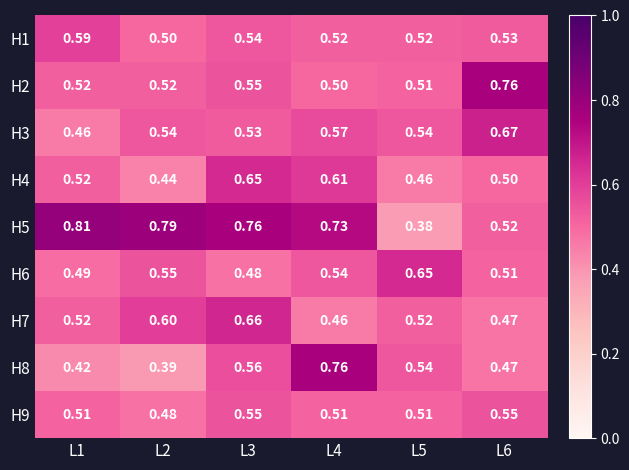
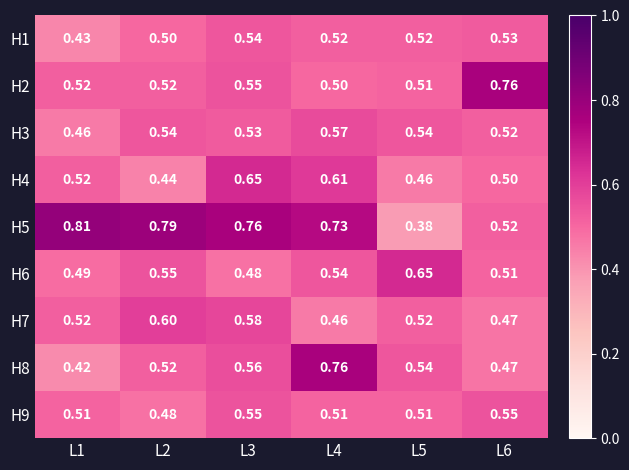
  {
    "H1": {
-     "L1": 0.59,
+     "L1": 0.43,
      "L2": 0.50,
      "L3": 0.54,
      "L4": 0.52,
      "L5": 0.52,
      "L6": 0.53
    },
    "H2": {
      "L1": 0.52,
      "L2": 0.52,
      "L3": 0.55,
      "L4": 0.50,
      "L5": 0.51,
      "L6": 0.76
    },
    "H3": {
      "L1": 0.46,
      "L2": 0.54,
      "L3": 0.53,
      "L4": 0.57,
      "L5": 0.54,
-     "L6": 0.67
+     "L6": 0.52
    },
    "H4": {
      "L1": 0.52,
      "L2": 0.44,
      "L3": 0.65,
      "L4": 0.61,
      "L5": 0.46,
      "L6": 0.50
    },
    "H5": {
      "L1": 0.81,
      "L2": 0.79,
      "L3": 0.76,
      "L4": 0.73,
      "L5": 0.38,
      "L6": 0.52
    },
    "H6": {
      "L1": 0.49,
      "L2": 0.55,
      "L3": 0.48,
      "L4": 0.54,
      "L5": 0.65,
      "L6": 0.51
    },
    "H7": {
      "L1": 0.52,
      "L2": 0.60,
-     "L3": 0.66,
+     "L3": 0.58,
      "L4": 0.46,
      "L5": 0.52,
      "L6": 0.47
    },
    "H8": {
      "L1": 0.42,
-     "L2": 0.39,
+     "L2": 0.52,
      "L3": 0.56,
      "L4": 0.76,
      "L5": 0.54,
      "L6": 0.47
    },
    "H9": {
      "L1": 0.51,
      "L2": 0.48,
      "L3": 0.55,
      "L4": 0.51,
      "L5": 0.51,
      "L6": 0.55
    }
  }
